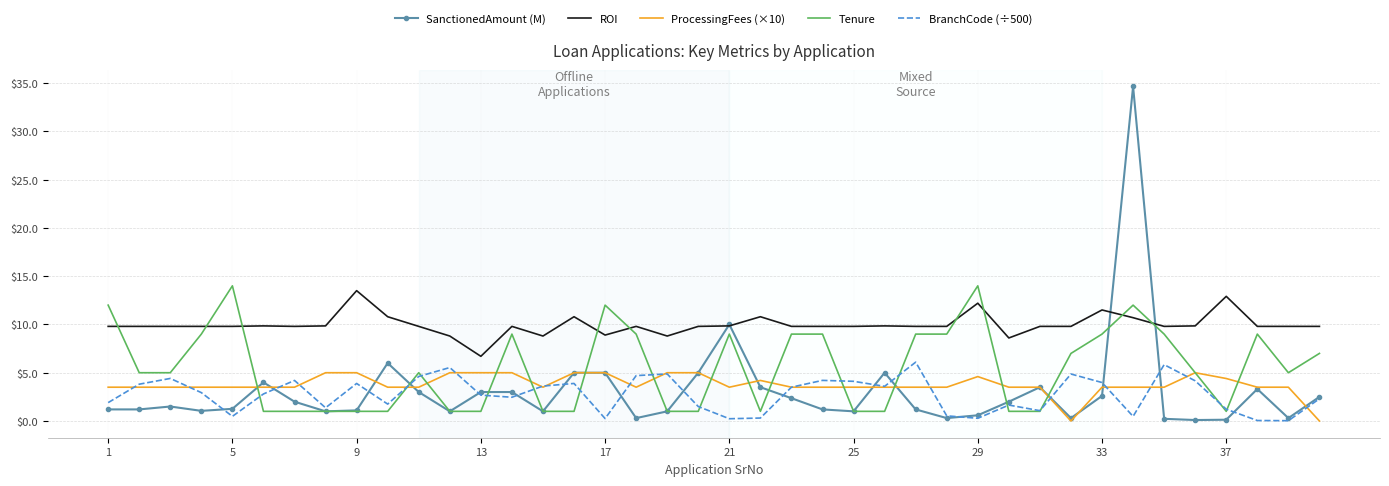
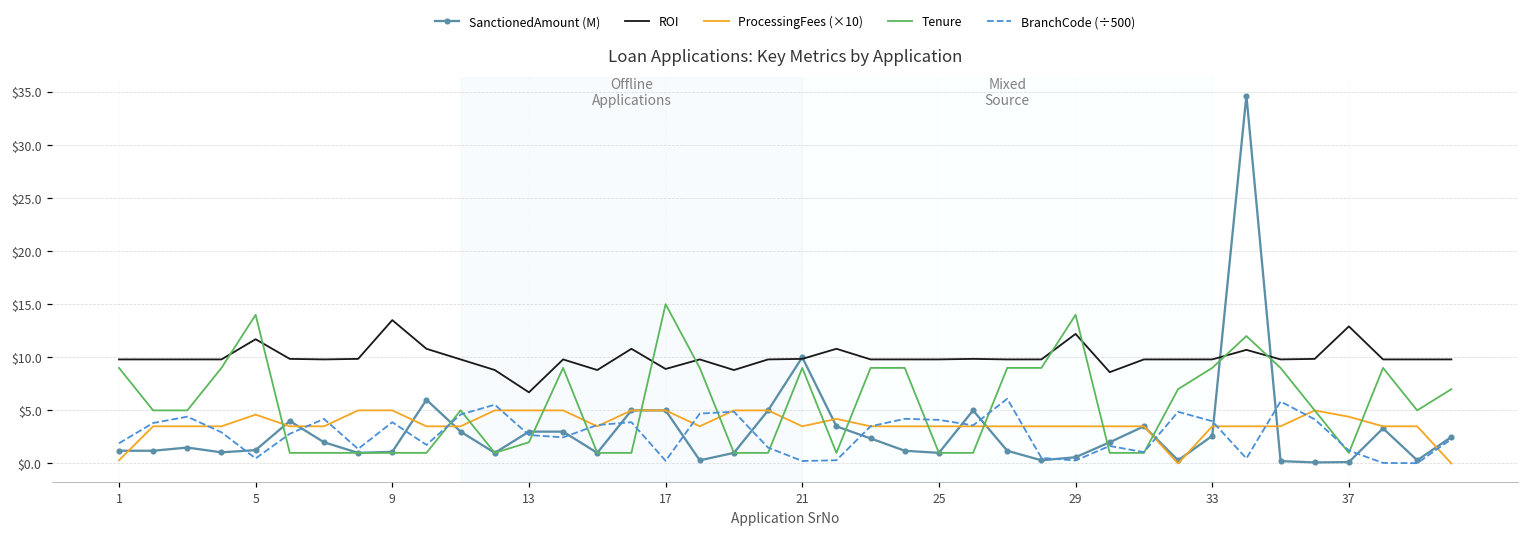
  {
    "ROI": {
      "1": "$10",
-     "5": "$10",
+     "5": "$12",
      "9": "$14",
      "13": "$7",
      "17": "$9",
      "25": "$10",
      "29": "$12",
-     "33": "$12",
+     "33": "$10",
      "37": "$13"
    },
    "ProcessingFees (×10)": {
-     "1": "$4",
-     "5": "$4",
+     "1": "$0",
+     "5": "$5",
      "9": "$5",
      "13": "$5",
      "21": "$4",
      "25": "$4",
-     "29": "$5",
+     "29": "$4",
      "33": "$4",
      "37": "$4"
    },
    "Tenure": {
-     "1": "$12",
+     "1": "$9",
      "5": "$14",
-     "13": "$1",
-     "17": "$12",
+     "13": "$2",
+     "17": "$15",
      "21": "$9",
      "29": "$14",
      "33": "$9"
    }
  }
